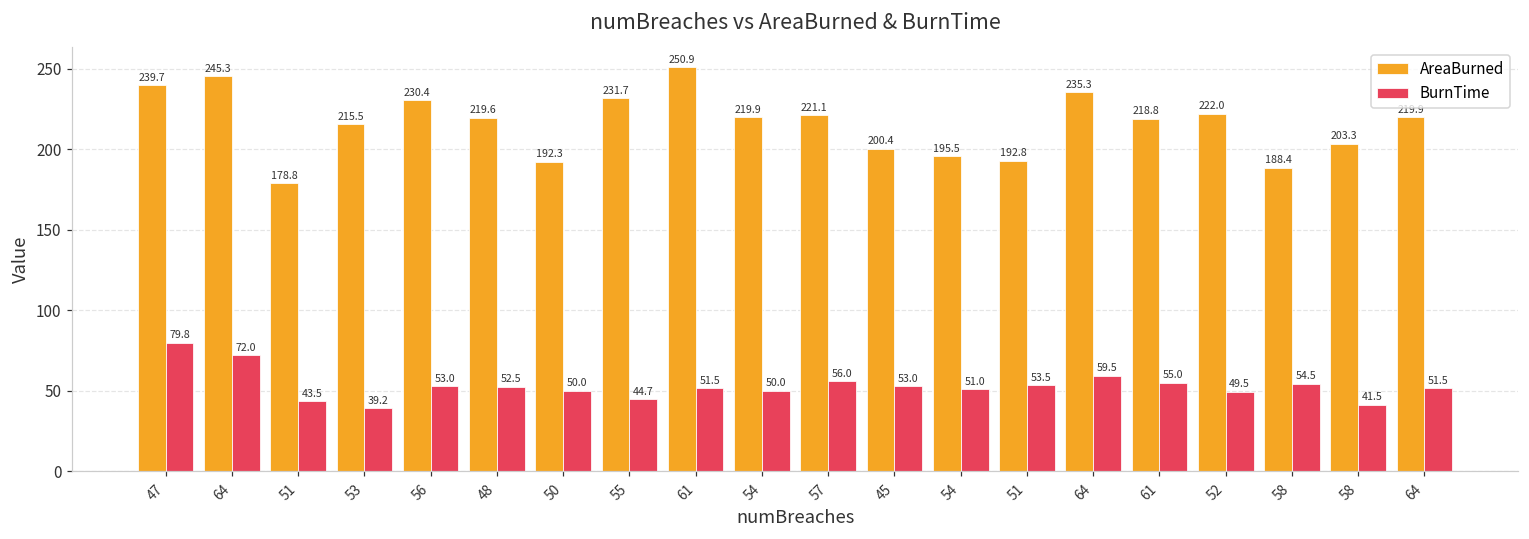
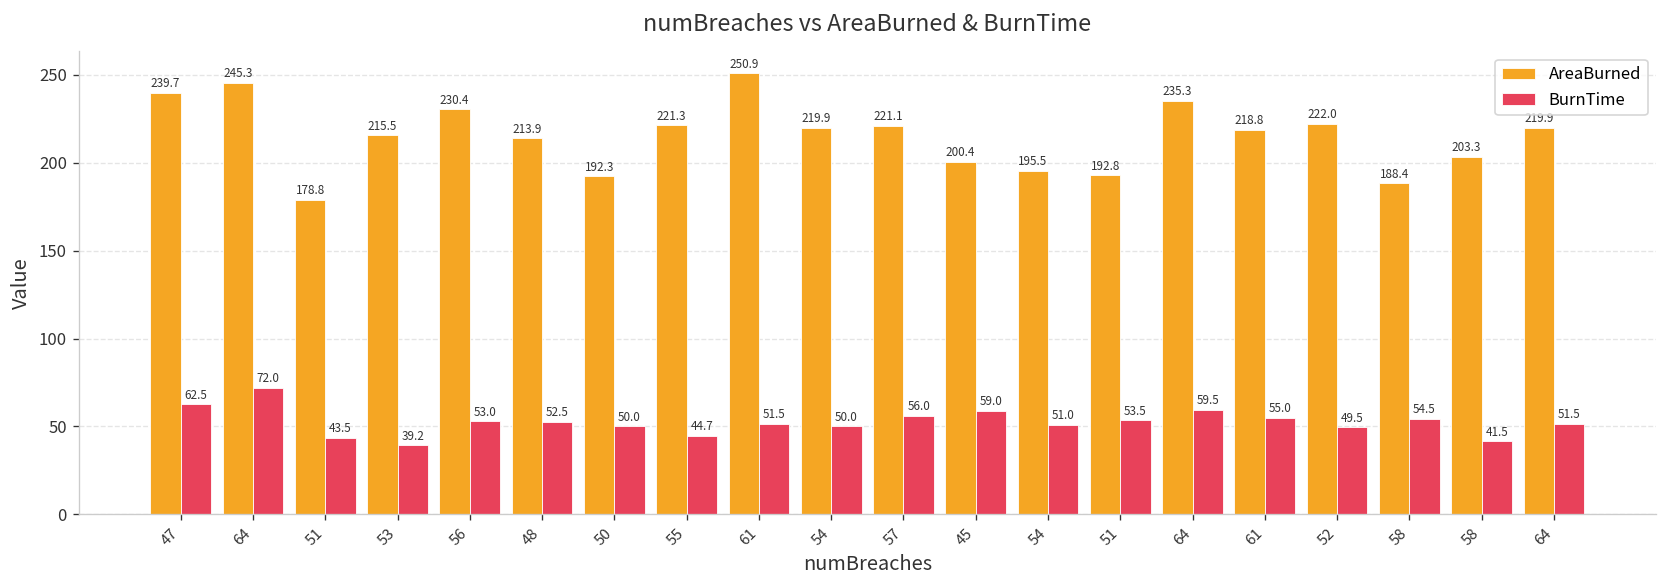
  {
    "AreaBurned": {
      "47": 239.7,
      "53": 215.5,
      "56": 230.4,
-     "48": 219.6,
+     "48": 213.9,
      "50": 192.3,
-     "55": 231.7,
+     "55": 221.3,
      "57": 221.1,
      "45": 200.4,
      "52": 222.0
    },
    "BurnTime": {
-     "47": 79.8,
+     "47": 62.5,
      "53": 39.2,
      "56": 53.0,
      "48": 52.5,
      "50": 50.0,
      "55": 44.7,
      "57": 56.0,
-     "45": 53.0,
+     "45": 59.0,
      "52": 49.5
    }
  }
